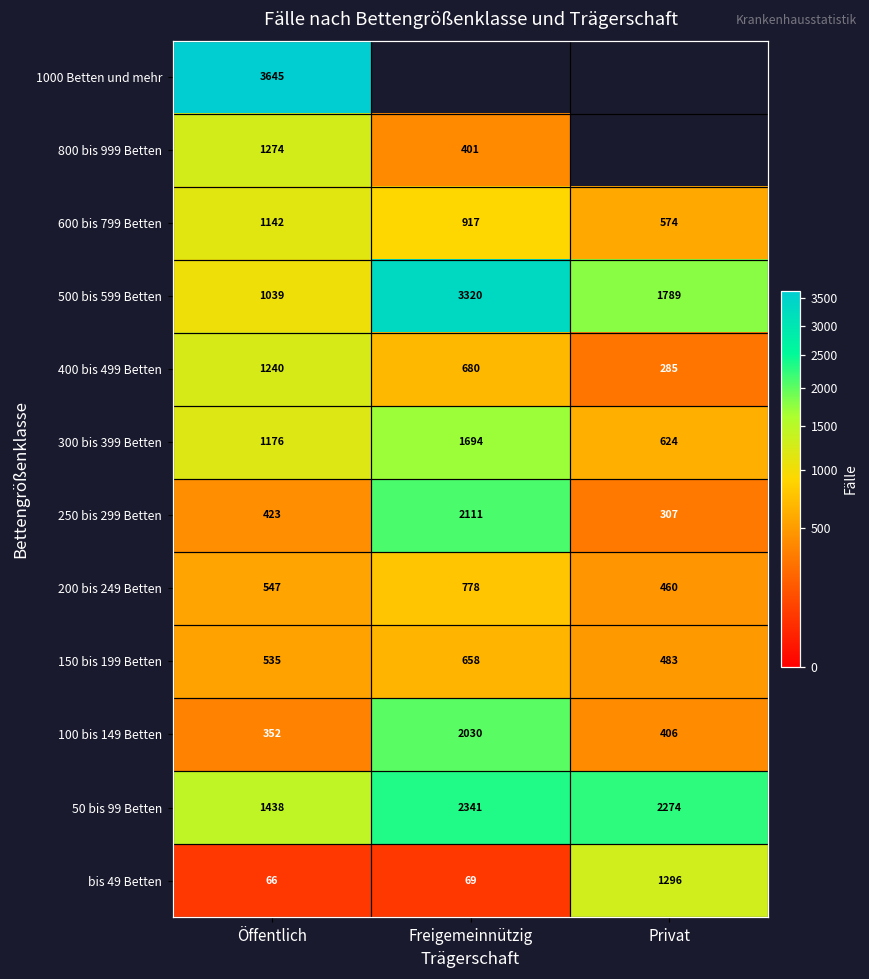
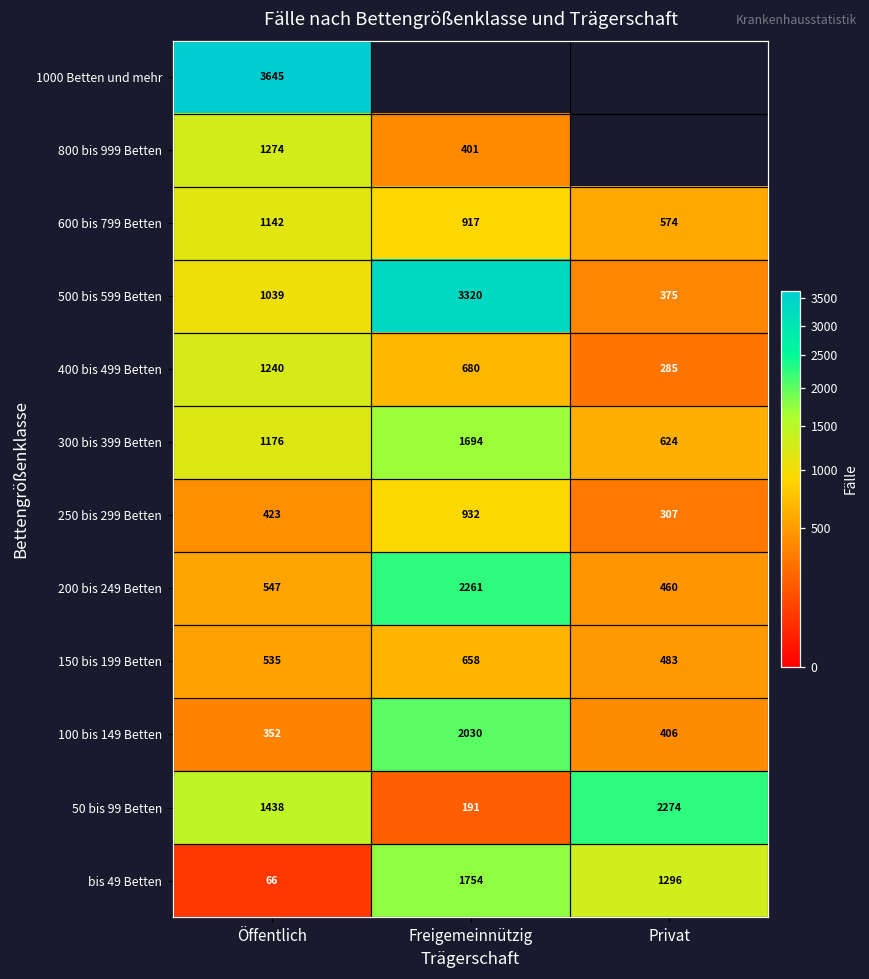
  {
    "1000 Betten und mehr": {
      "Öffentlich": 3645
    },
    "800 bis 999 Betten": {
      "Öffentlich": 1274,
      "Freigemeinnützig": 401
    },
    "600 bis 799 Betten": {
      "Öffentlich": 1142,
      "Freigemeinnützig": 917,
      "Privat": 574
    },
    "500 bis 599 Betten": {
      "Öffentlich": 1039,
      "Freigemeinnützig": 3320,
-     "Privat": 1789
+     "Privat": 375
    },
    "400 bis 499 Betten": {
      "Öffentlich": 1240,
      "Freigemeinnützig": 680,
      "Privat": 285
    },
    "300 bis 399 Betten": {
      "Öffentlich": 1176,
      "Freigemeinnützig": 1694,
      "Privat": 624
    },
    "250 bis 299 Betten": {
      "Öffentlich": 423,
-     "Freigemeinnützig": 2111,
+     "Freigemeinnützig": 932,
      "Privat": 307
    },
    "200 bis 249 Betten": {
      "Öffentlich": 547,
-     "Freigemeinnützig": 778,
+     "Freigemeinnützig": 2261,
      "Privat": 460
    },
    "150 bis 199 Betten": {
      "Öffentlich": 535,
      "Freigemeinnützig": 658,
      "Privat": 483
    },
    "100 bis 149 Betten": {
      "Öffentlich": 352,
      "Freigemeinnützig": 2030,
      "Privat": 406
    },
    "50 bis 99 Betten": {
      "Öffentlich": 1438,
-     "Freigemeinnützig": 2341,
+     "Freigemeinnützig": 191,
      "Privat": 2274
    },
    "bis 49 Betten": {
      "Öffentlich": 66,
-     "Freigemeinnützig": 69,
+     "Freigemeinnützig": 1754,
      "Privat": 1296
    }
  }
